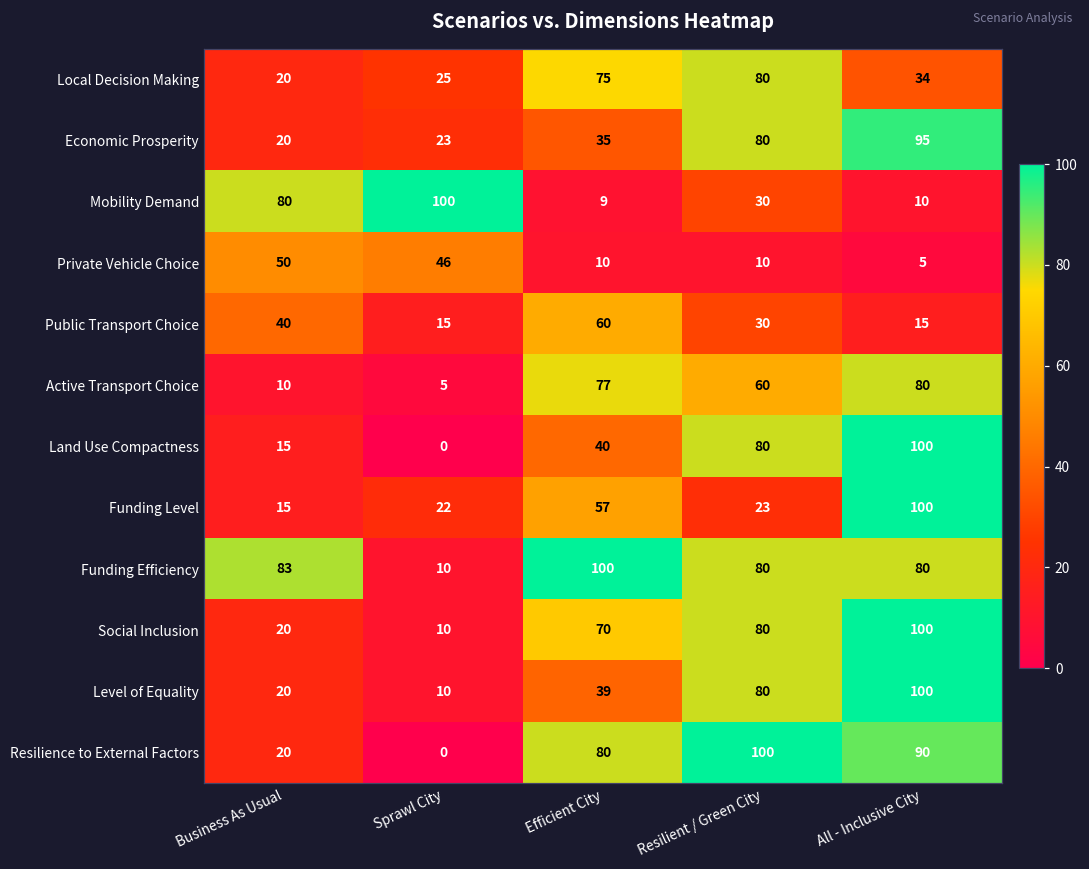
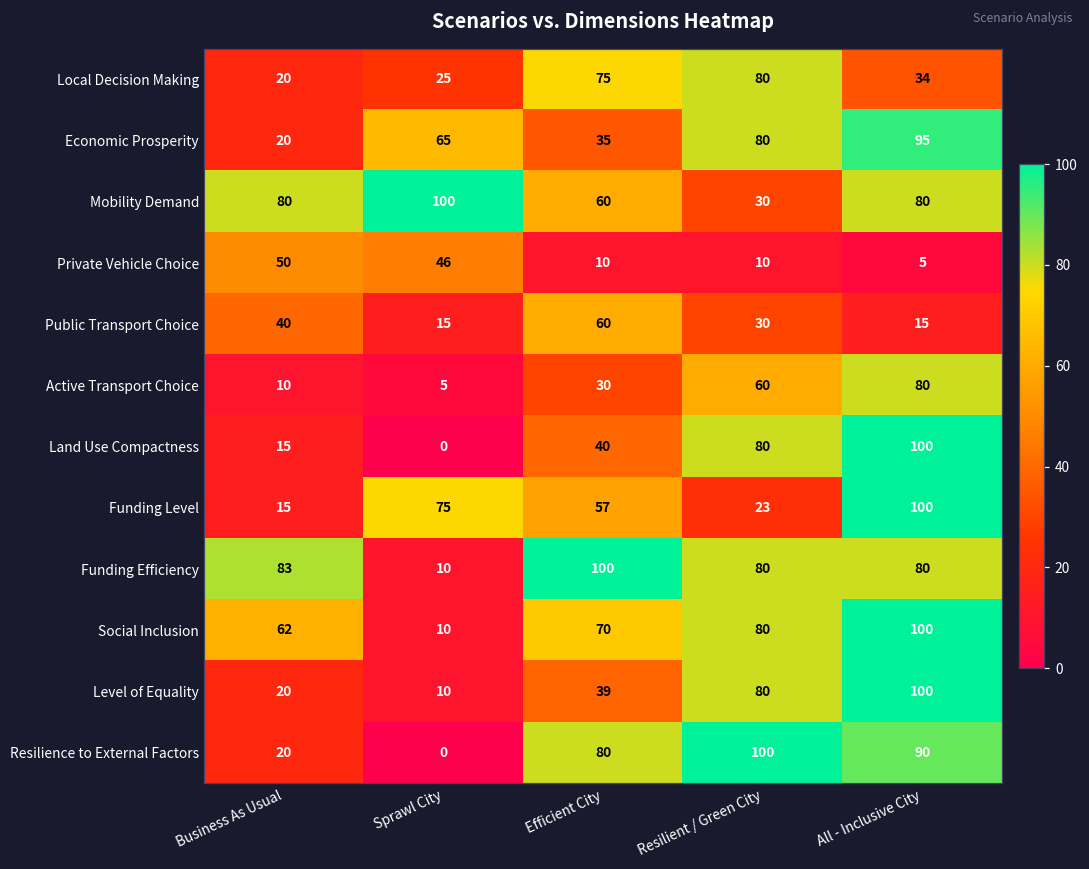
  {
    "Local Decision Making": {
      "Business As Usual": 20,
      "Sprawl City": 25,
      "Efficient City": 75,
      "Resilient / Green City": 80,
      "All - Inclusive City": 34
    },
    "Economic Prosperity": {
      "Business As Usual": 20,
-     "Sprawl City": 23,
+     "Sprawl City": 65,
      "Efficient City": 35,
      "Resilient / Green City": 80,
      "All - Inclusive City": 95
    },
    "Mobility Demand": {
      "Business As Usual": 80,
      "Sprawl City": 100,
-     "Efficient City": 9,
+     "Efficient City": 60,
      "Resilient / Green City": 30,
-     "All - Inclusive City": 10
+     "All - Inclusive City": 80
    },
    "Private Vehicle Choice": {
      "Business As Usual": 50,
      "Sprawl City": 46,
      "Efficient City": 10,
      "Resilient / Green City": 10,
      "All - Inclusive City": 5
    },
    "Public Transport Choice": {
      "Business As Usual": 40,
      "Sprawl City": 15,
      "Efficient City": 60,
      "Resilient / Green City": 30,
      "All - Inclusive City": 15
    },
    "Active Transport Choice": {
      "Business As Usual": 10,
      "Sprawl City": 5,
-     "Efficient City": 77,
+     "Efficient City": 30,
      "Resilient / Green City": 60,
      "All - Inclusive City": 80
    },
    "Land Use Compactness": {
      "Business As Usual": 15,
      "Sprawl City": 0,
      "Efficient City": 40,
      "Resilient / Green City": 80,
      "All - Inclusive City": 100
    },
    "Funding Level": {
      "Business As Usual": 15,
-     "Sprawl City": 22,
+     "Sprawl City": 75,
      "Efficient City": 57,
      "Resilient / Green City": 23,
      "All - Inclusive City": 100
    },
    "Funding Efficiency": {
      "Business As Usual": 83,
      "Sprawl City": 10,
      "Efficient City": 100,
      "Resilient / Green City": 80,
      "All - Inclusive City": 80
    },
    "Social Inclusion": {
-     "Business As Usual": 20,
+     "Business As Usual": 62,
      "Sprawl City": 10,
      "Efficient City": 70,
      "Resilient / Green City": 80,
      "All - Inclusive City": 100
    },
    "Level of Equality": {
      "Business As Usual": 20,
      "Sprawl City": 10,
      "Efficient City": 39,
      "Resilient / Green City": 80,
      "All - Inclusive City": 100
    },
    "Resilience to External Factors": {
      "Business As Usual": 20,
      "Sprawl City": 0,
      "Efficient City": 80,
      "Resilient / Green City": 100,
      "All - Inclusive City": 90
    }
  }
